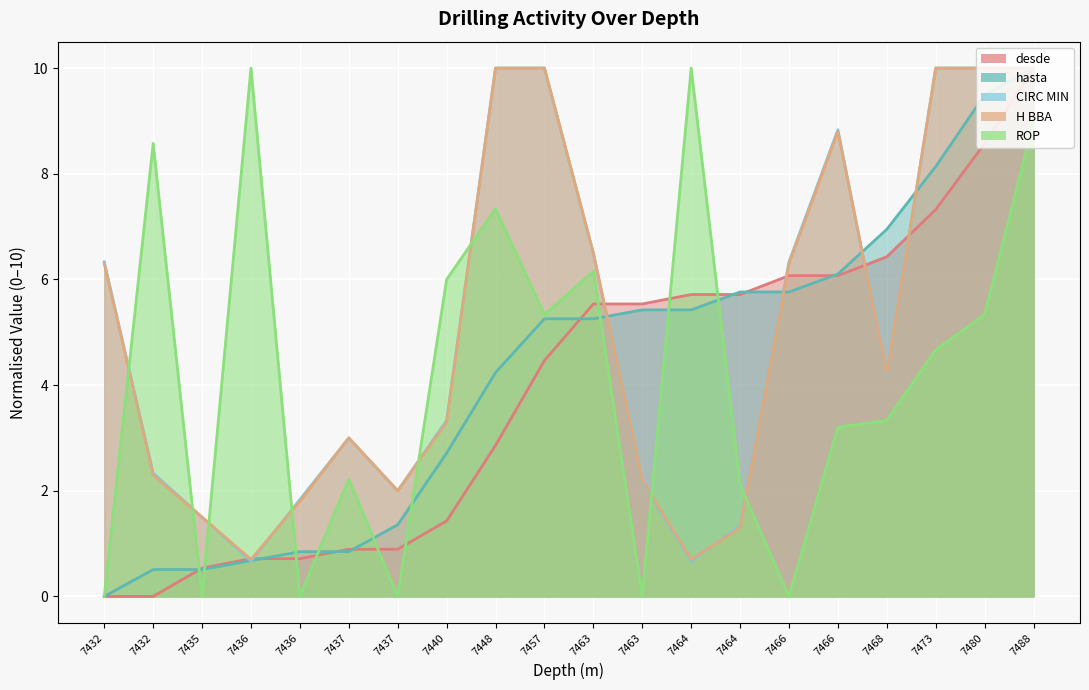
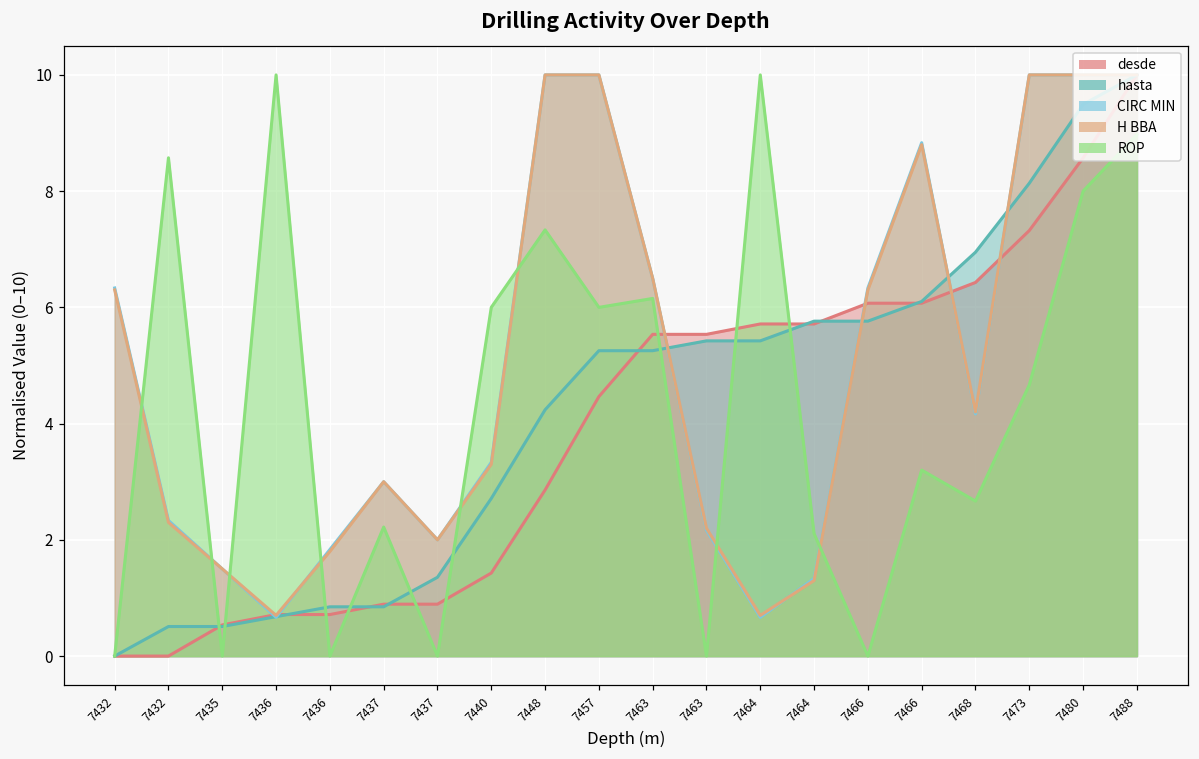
  {
    "ROP": {
      "7435": 0.0,
      "7440": 6.0,
      "7448": 7.3,
-     "7457": 5.3,
-     "7468": 3.3,
+     "7457": 6.0,
+     "7468": 2.7,
      "7473": 4.7,
-     "7480": 5.3
+     "7480": 8.0
    }
  }
